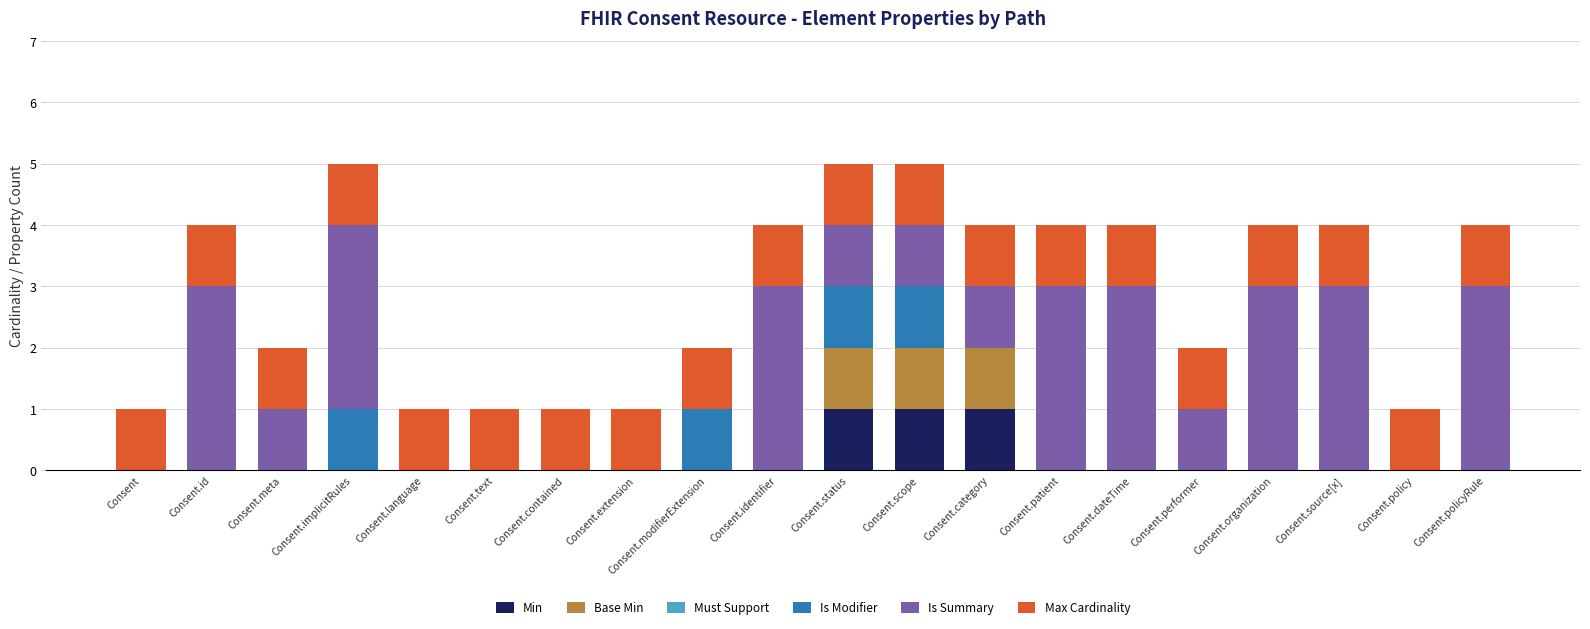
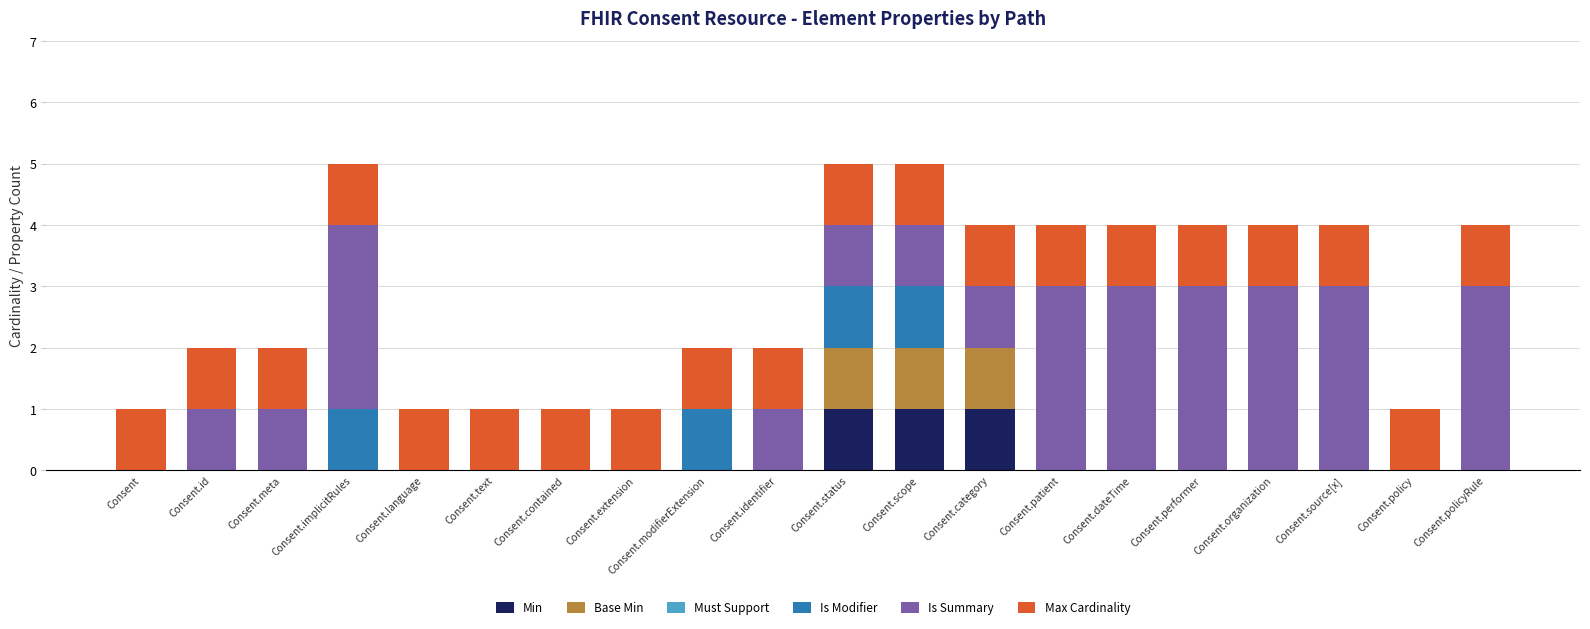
  {
    "Min": {
      "Consent": 0,
      "Consent.id": 0,
      "Consent.meta": 0,
      "Consent.implicitRules": 0,
      "Consent.language": 0,
      "Consent.text": 0,
      "Consent.contained": 0,
      "Consent.extension": 0,
      "Consent.modifierExtension": 0,
      "Consent.identifier": 0,
      "Consent.status": 1,
      "Consent.scope": 1,
      "Consent.category": 1,
      "Consent.patient": 0,
      "Consent.dateTime": 0,
      "Consent.performer": 0,
      "Consent.organization": 0,
      "Consent.source[x]": 0,
      "Consent.policy": 0,
      "Consent.policyRule": 0
    },
    "Is Summary": {
      "Consent": 0,
-     "Consent.id": 3,
+     "Consent.id": 1,
      "Consent.meta": 1,
      "Consent.implicitRules": 3,
      "Consent.language": 0,
      "Consent.text": 0,
      "Consent.contained": 0,
      "Consent.extension": 0,
      "Consent.modifierExtension": 0,
-     "Consent.identifier": 3,
+     "Consent.identifier": 1,
      "Consent.status": 1,
      "Consent.scope": 1,
      "Consent.category": 1,
      "Consent.patient": 3,
      "Consent.dateTime": 3,
-     "Consent.performer": 1,
+     "Consent.performer": 3,
      "Consent.organization": 3,
      "Consent.source[x]": 3,
      "Consent.policy": 0,
      "Consent.policyRule": 3
    },
    "Max Cardinality": {
      "Consent": 1,
      "Consent.id": 1,
      "Consent.meta": 1,
      "Consent.implicitRules": 1,
      "Consent.language": 1,
      "Consent.text": 1,
      "Consent.contained": 1,
      "Consent.extension": 1,
      "Consent.modifierExtension": 1,
      "Consent.identifier": 1,
      "Consent.status": 1,
      "Consent.scope": 1,
      "Consent.category": 1,
      "Consent.patient": 1,
      "Consent.dateTime": 1,
      "Consent.performer": 1,
      "Consent.organization": 1,
      "Consent.source[x]": 1,
      "Consent.policy": 1,
      "Consent.policyRule": 1
    }
  }
